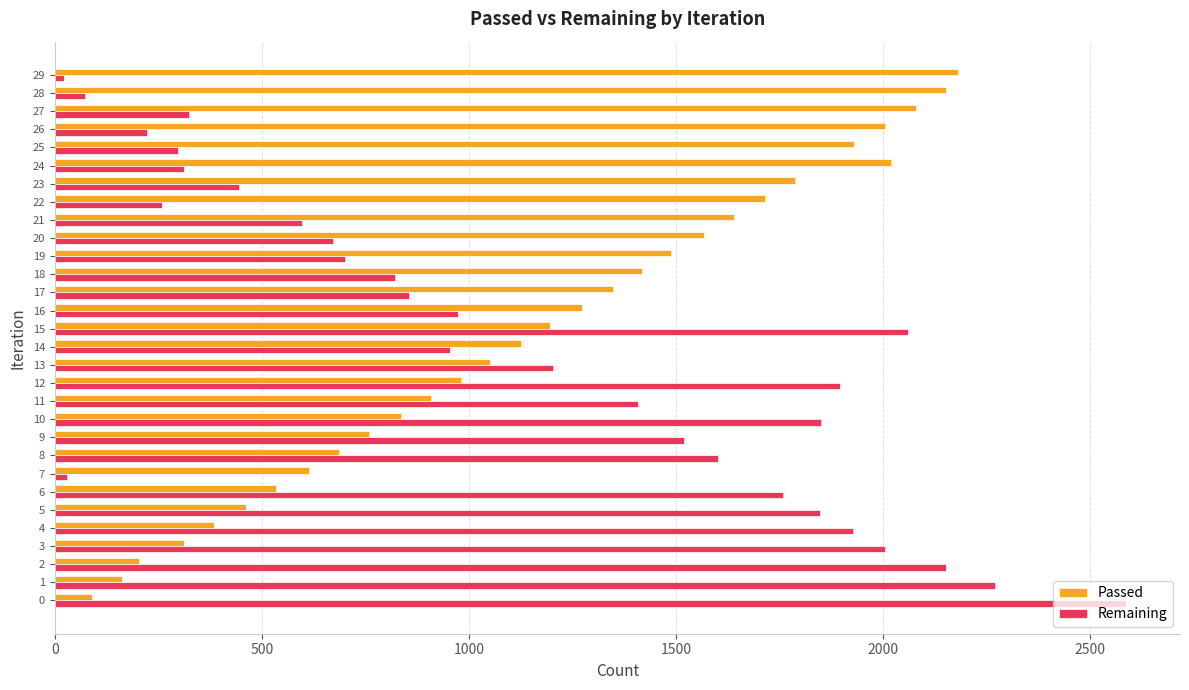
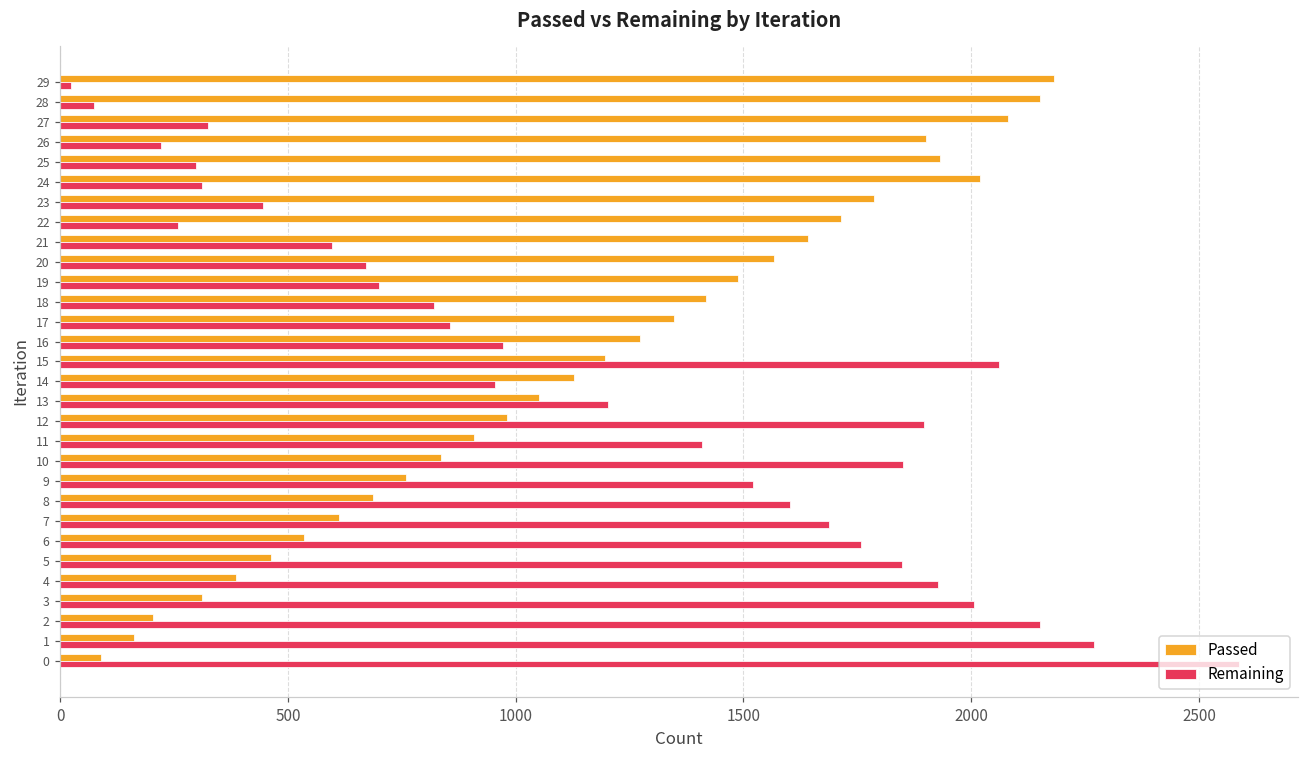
  {
    "Passed": {
      "29": 2180,
      "28": 2150,
      "27": 2080,
-     "26": 2010,
+     "26": 1900,
      "25": 1930,
      "24": 2020,
      "23": 1790,
      "22": 1710,
      "21": 1640,
      "20": 1570,
      "19": 1490,
      "18": 1420,
      "17": 1350,
      "16": 1270,
      "15": 1200,
      "14": 1130,
      "13": 1050,
      "12": 980,
      "11": 910,
      "10": 840,
      "9": 760,
      "8": 690,
      "7": 610,
      "6": 540,
      "5": 460,
      "4": 390,
      "3": 310,
      "2": 200,
      "1": 160,
      "0": 90
    },
    "Remaining": {
      "29": 20,
      "28": 70,
      "27": 330,
      "26": 220,
      "25": 300,
      "24": 310,
      "23": 450,
      "22": 260,
      "21": 600,
      "20": 670,
      "19": 700,
      "18": 820,
      "17": 860,
      "16": 970,
      "15": 2060,
      "14": 960,
      "13": 1200,
      "12": 1900,
      "11": 1410,
      "10": 1850,
      "9": 1520,
      "8": 1600,
-     "7": 30,
+     "7": 1690,
      "6": 1760,
      "5": 1850,
      "4": 1930,
      "3": 2010,
      "2": 2150,
      "1": 2270
    }
  }
